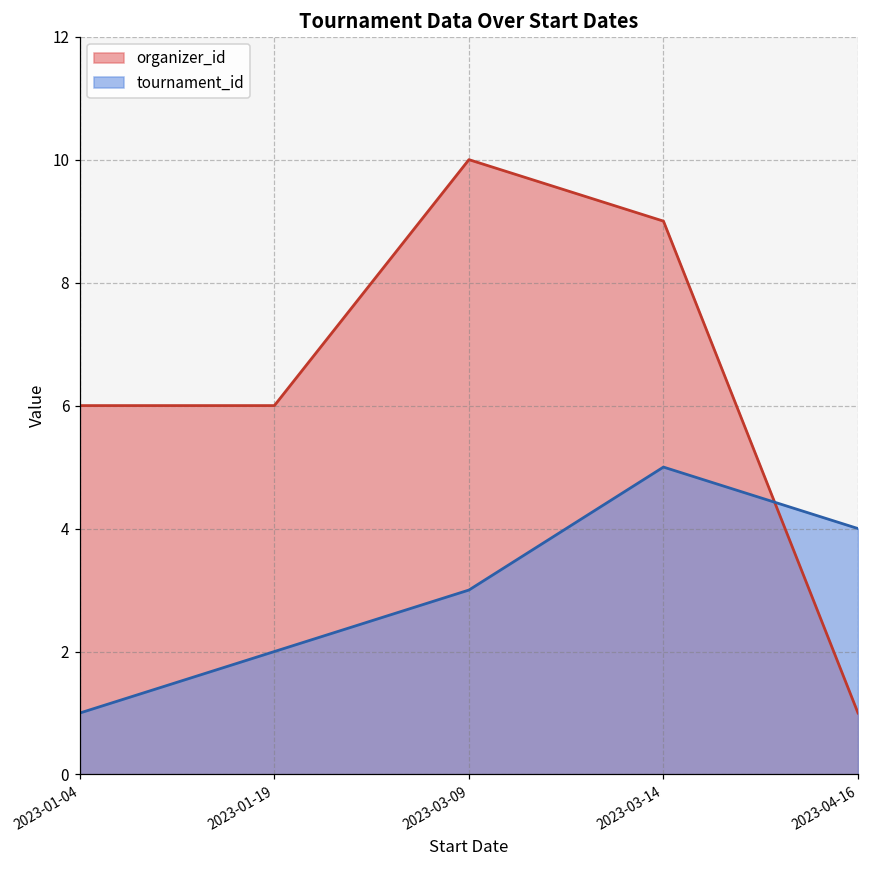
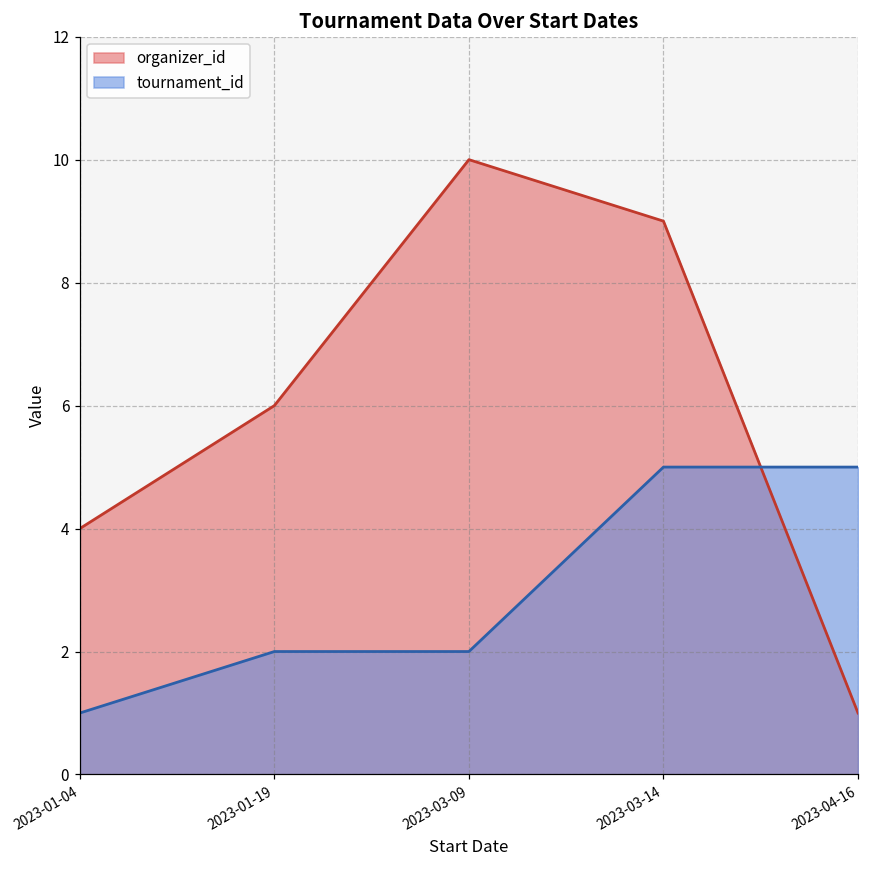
  {
    "organizer_id": {
-     "2023-01-04": 6,
+     "2023-01-04": 4,
      "2023-01-19": 6,
      "2023-03-09": 10,
      "2023-03-14": 9,
      "2023-04-16": 1
    },
    "tournament_id": {
      "2023-01-04": 1,
      "2023-01-19": 2,
-     "2023-03-09": 3,
+     "2023-03-09": 2,
      "2023-03-14": 5,
-     "2023-04-16": 4
+     "2023-04-16": 5
    }
  }
